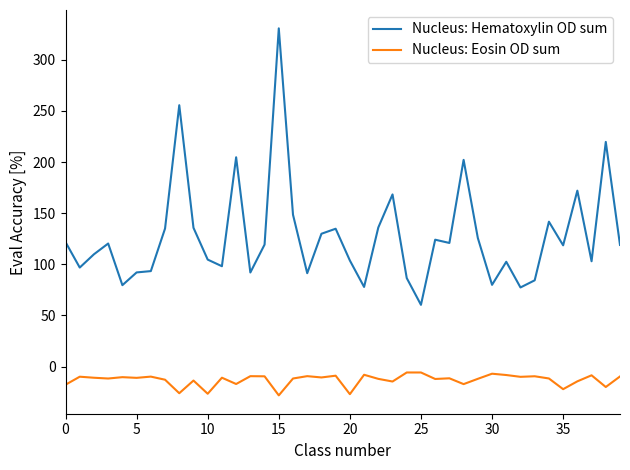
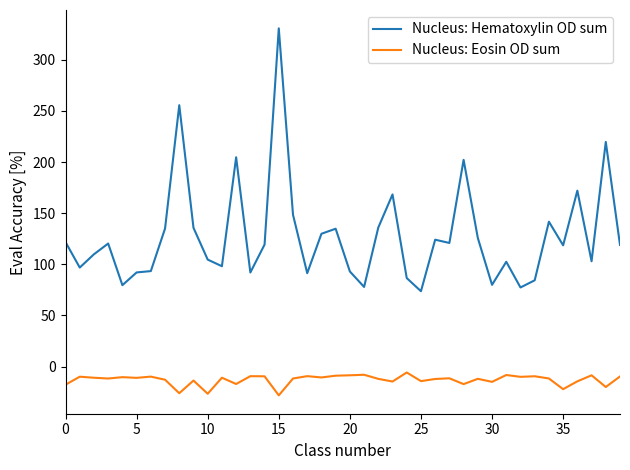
  {
    "Nucleus: Hematoxylin OD sum": {
      "0": 122,
      "5": 92,
      "10": 105,
      "15": 331,
-     "20": 104,
-     "25": 60,
+     "20": 93,
+     "25": 74,
      "30": 80,
      "35": 119
    },
    "Nucleus: Eosin OD sum": {
      "0": -18,
      "5": -11,
      "10": -27,
      "15": -28,
-     "20": -27,
-     "25": -6,
-     "30": -7,
+     "20": -9,
+     "25": -14,
+     "30": -15,
      "35": -22
    }
  }
